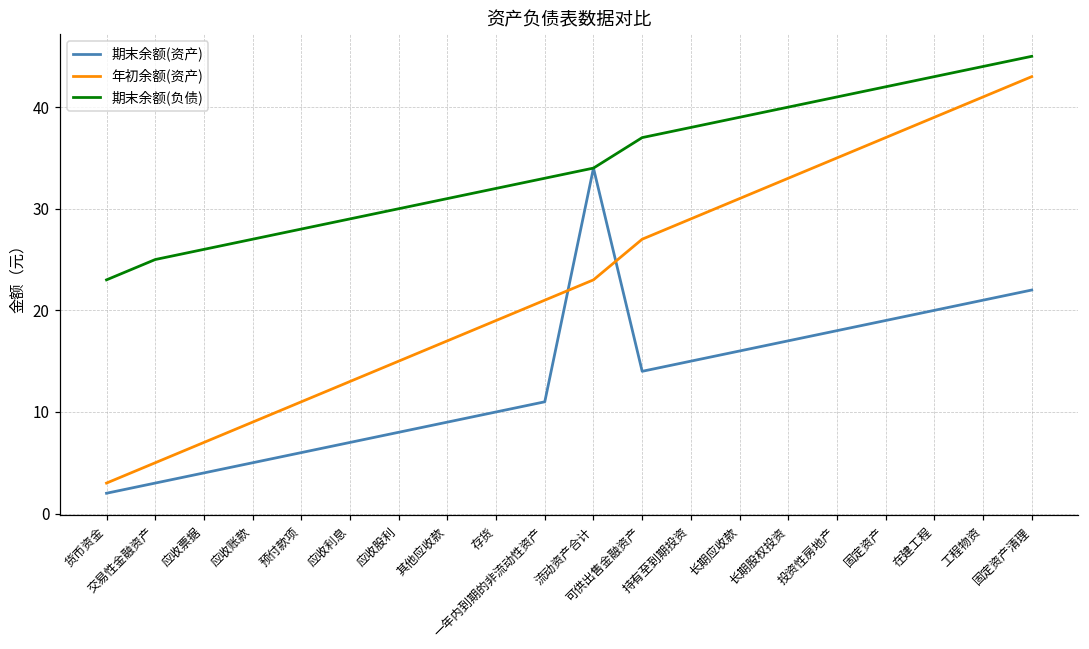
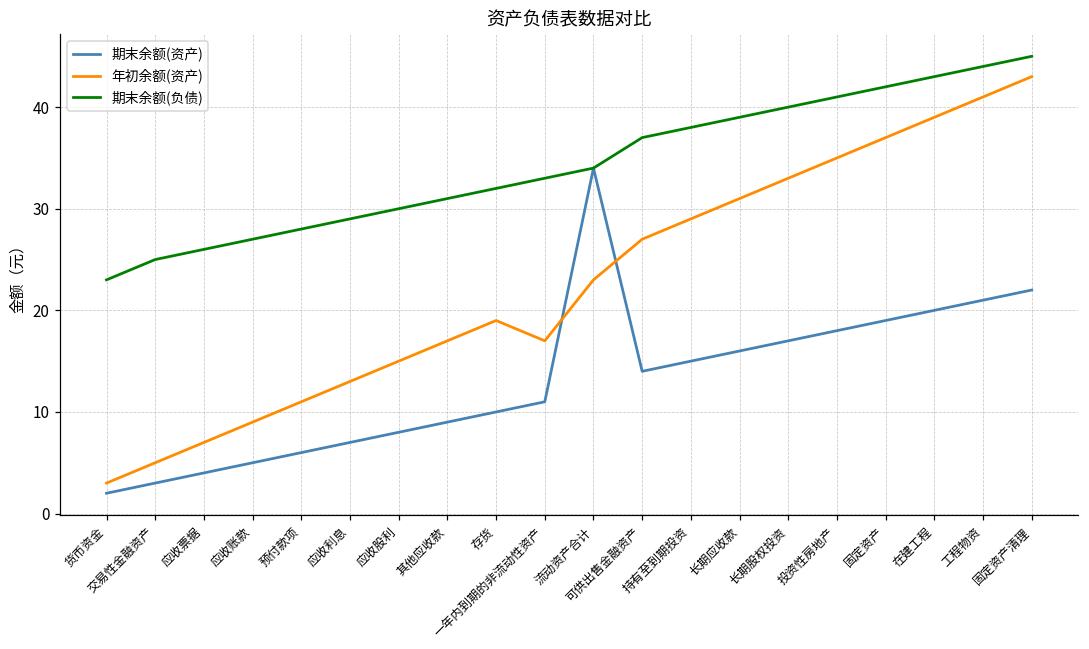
  {
    "期末余额(资产)": {
      "货币资金": 2,
      "交易性金融资产": 3,
      "应收票据": 4,
      "应收账款": 5,
      "预付款项": 6,
      "应收利息": 7,
      "应收股利": 8,
      "其他应收款": 9,
      "存货": 10,
      "一年内到期的非流动性资产": 11,
      "可供出售金融资产": 14,
      "持有至到期投资": 15,
      "长期应收款": 16,
      "长期股权投资": 17,
      "投资性房地产": 18,
      "固定资产": 19,
      "在建工程": 20,
      "工程物资": 21,
      "固定资产清理": 22
    },
    "年初余额(资产)": {
      "货币资金": 3,
      "交易性金融资产": 5,
      "应收票据": 7,
      "应收账款": 9,
      "预付款项": 11,
      "应收利息": 13,
      "应收股利": 15,
      "其他应收款": 17,
      "存货": 19,
-     "一年内到期的非流动性资产": 21,
+     "一年内到期的非流动性资产": 17,
      "流动资产合计": 23,
      "可供出售金融资产": 27,
      "持有至到期投资": 29,
      "长期应收款": 31,
      "长期股权投资": 33,
      "投资性房地产": 35,
      "固定资产": 37,
      "在建工程": 39,
      "工程物资": 41,
      "固定资产清理": 43
    },
    "期末余额(负债)": {
      "货币资金": 23,
      "交易性金融资产": 25,
      "应收票据": 26,
      "应收账款": 27,
      "预付款项": 28,
      "应收利息": 29,
      "应收股利": 30,
      "其他应收款": 31,
      "存货": 32,
      "一年内到期的非流动性资产": 33,
      "可供出售金融资产": 37,
      "持有至到期投资": 38,
      "长期应收款": 39,
      "长期股权投资": 40,
      "投资性房地产": 41,
      "固定资产": 42,
      "在建工程": 43,
      "工程物资": 44,
      "固定资产清理": 45
    }
  }
